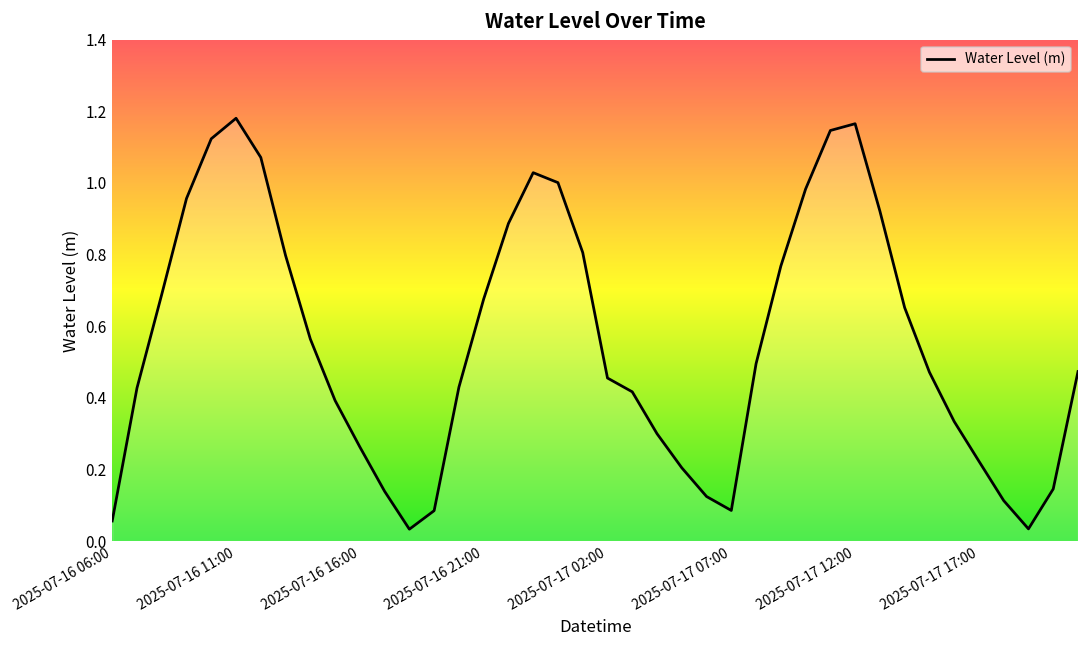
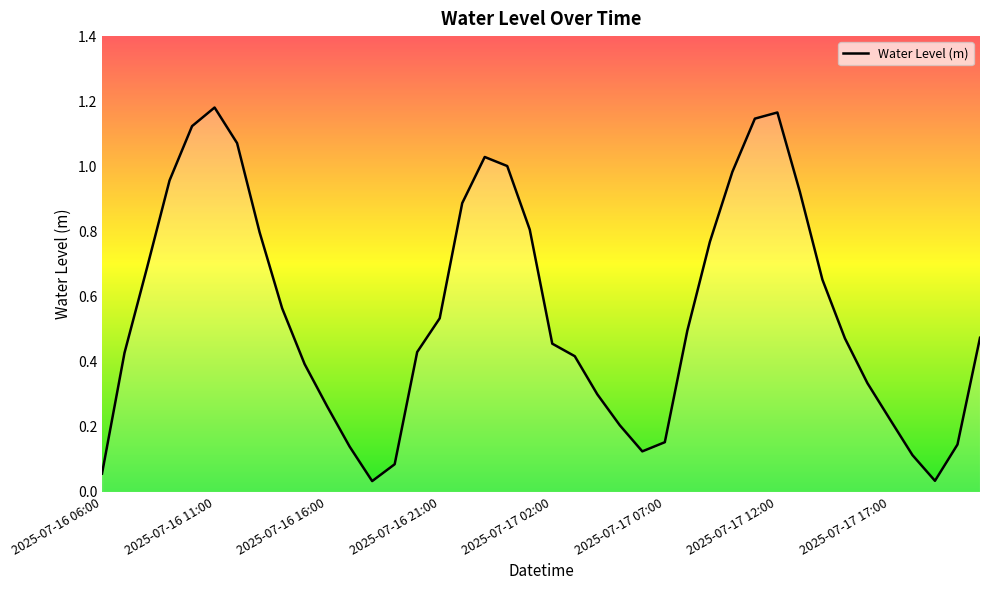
  {
    "2025-07-16 06:00": 0.06,
    "2025-07-16 11:00": 1.18,
    "2025-07-16 16:00": 0.26,
-   "2025-07-16 21:00": 0.68,
+   "2025-07-16 21:00": 0.53,
    "2025-07-17 02:00": 0.46,
-   "2025-07-17 07:00": 0.09,
+   "2025-07-17 07:00": 0.15,
    "2025-07-17 12:00": 1.17,
    "2025-07-17 17:00": 0.22
  }
